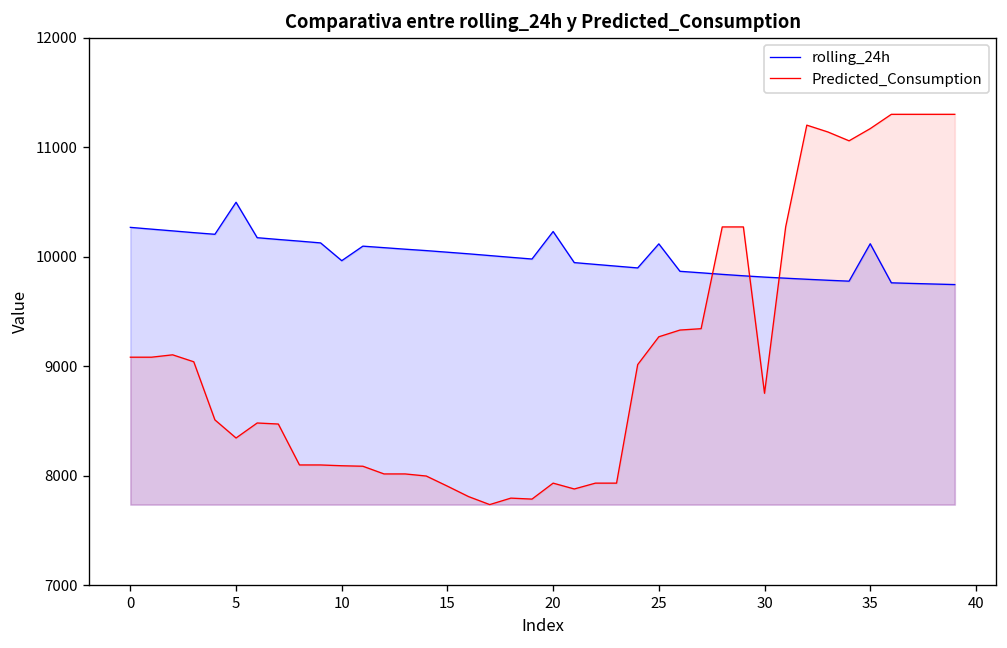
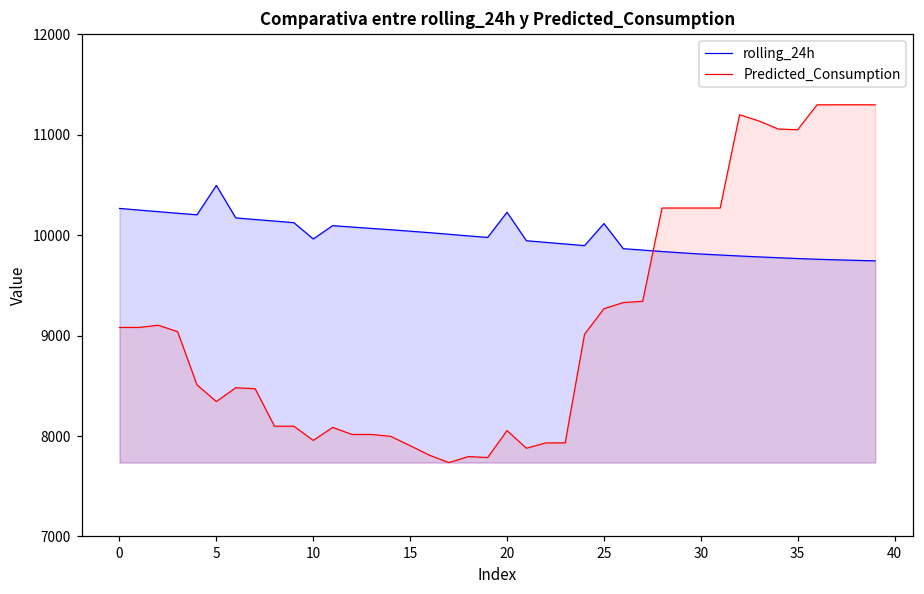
  {
    "rolling_24h": {
      "0": 10300,
      "5": 10500,
      "10": 10000,
      "15": 10000,
      "20": 10200,
      "25": 10100,
      "30": 9800,
-     "35": 10100
+     "35": 9800
    },
    "Predicted_Consumption": {
      "0": 9100,
      "5": 8300,
-     "10": 8100,
+     "10": 8000,
      "15": 7900,
-     "20": 7900,
+     "20": 8100,
      "25": 9300,
-     "30": 8800,
-     "35": 11200
+     "30": 10300,
+     "35": 11100
    }
  }
